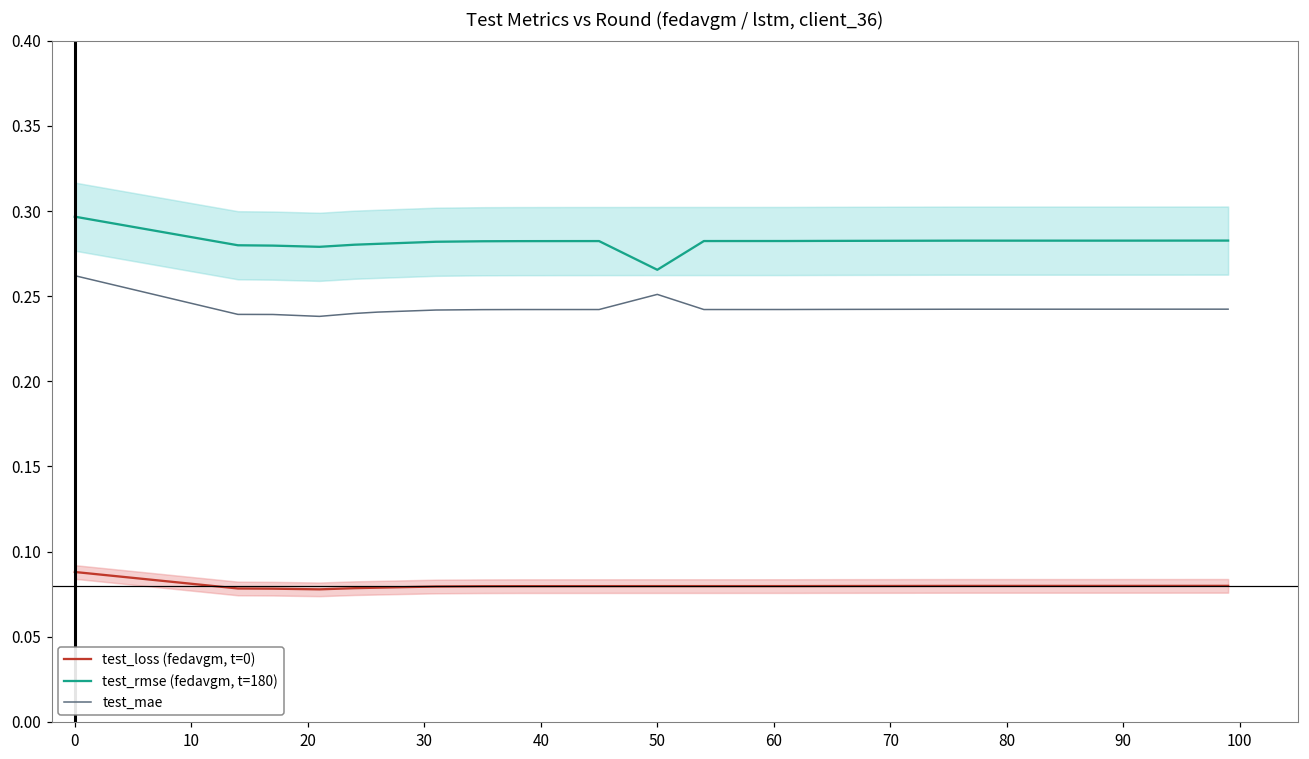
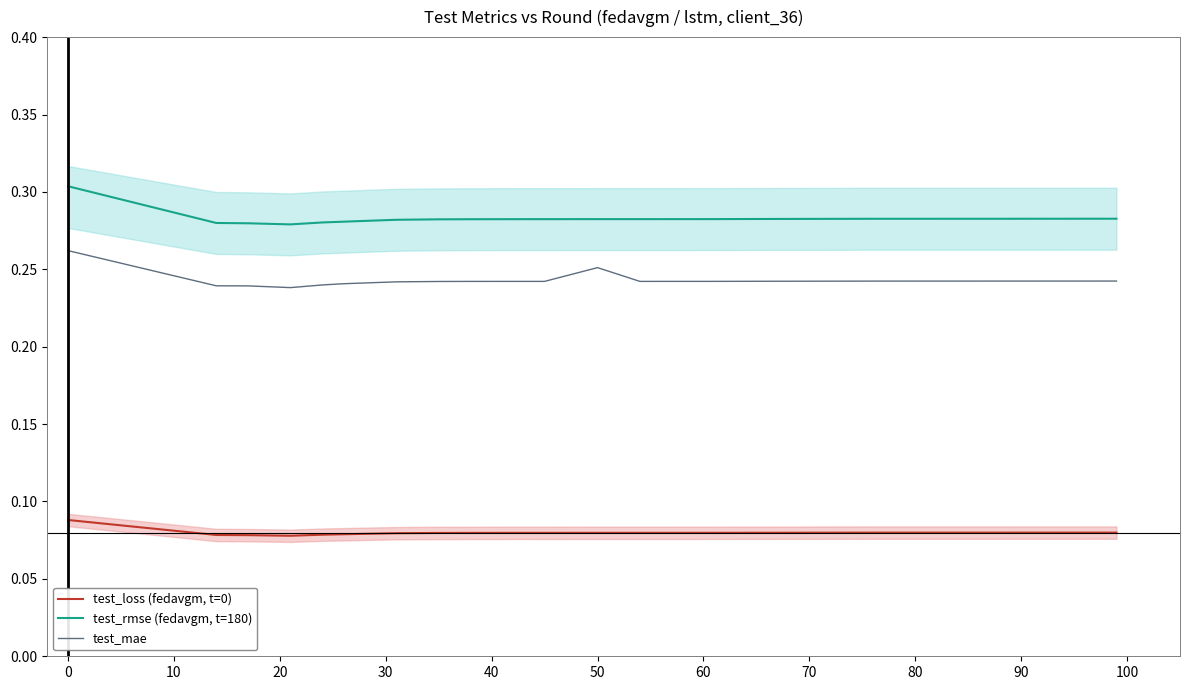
  {
    "test_loss (fedavgm, t=0)": {
      "0": 0.088,
      "50": 0.080
    },
    "test_rmse (fedavgm, t=180)": {
-     "0": 0.297,
-     "50": 0.266
+     "0": 0.304,
+     "50": 0.282
    },
    "test_mae": {
      "0": 0.262,
      "50": 0.251
    }
  }
